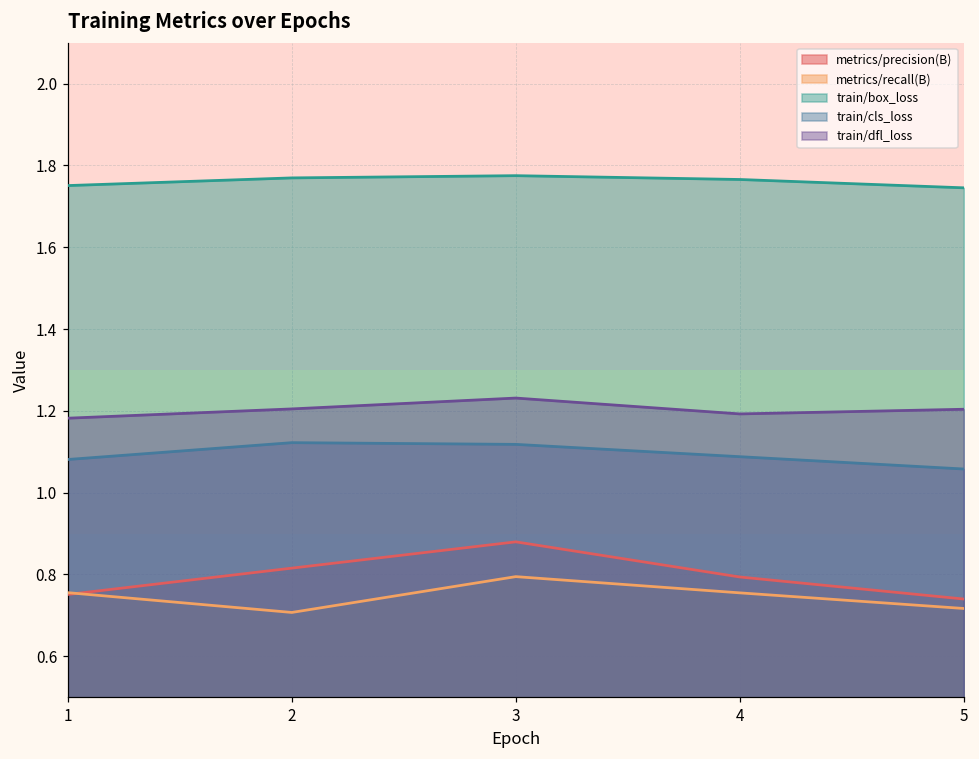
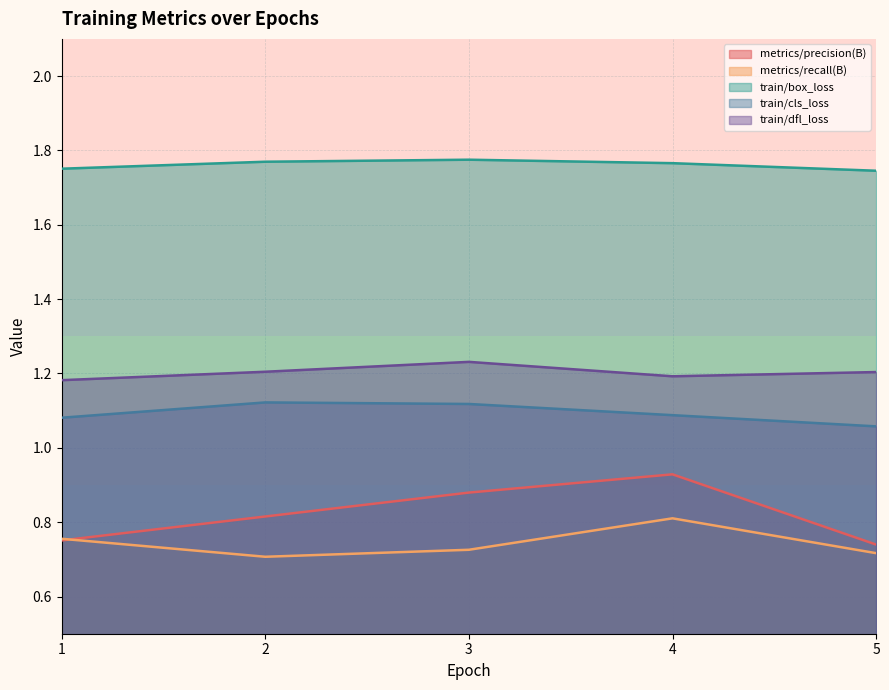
  {
    "metrics/precision(B)": {
      "2": 0.82,
      "3": 0.88,
-     "4": 0.79,
+     "4": 0.93,
      "5": 0.74
    },
    "metrics/recall(B)": {
      "2": 0.71,
-     "3": 0.79,
-     "4": 0.75,
+     "3": 0.73,
+     "4": 0.81,
      "5": 0.72
    }
  }
